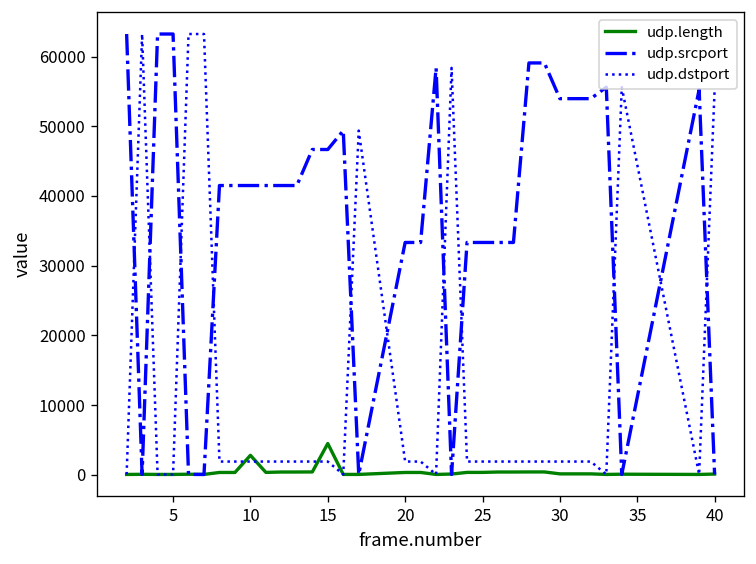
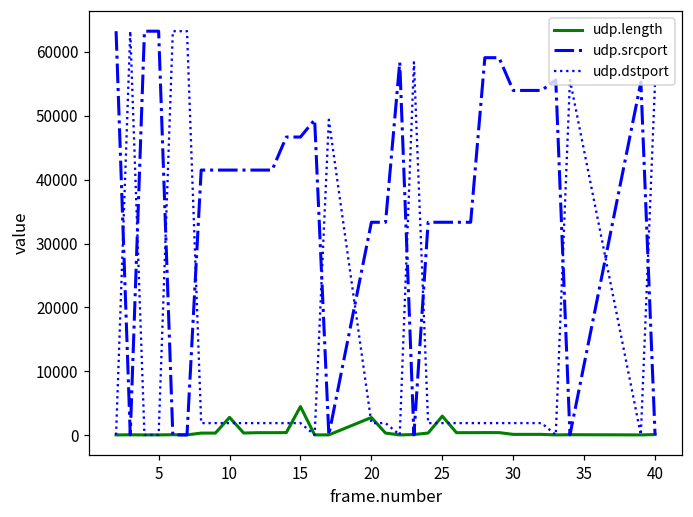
  {
    "udp.length": {
      "10": 3000,
      "15": 4000,
-     "20": 0,
-     "25": 0,
+     "20": 3000,
+     "25": 3000,
      "30": 0
    }
  }
